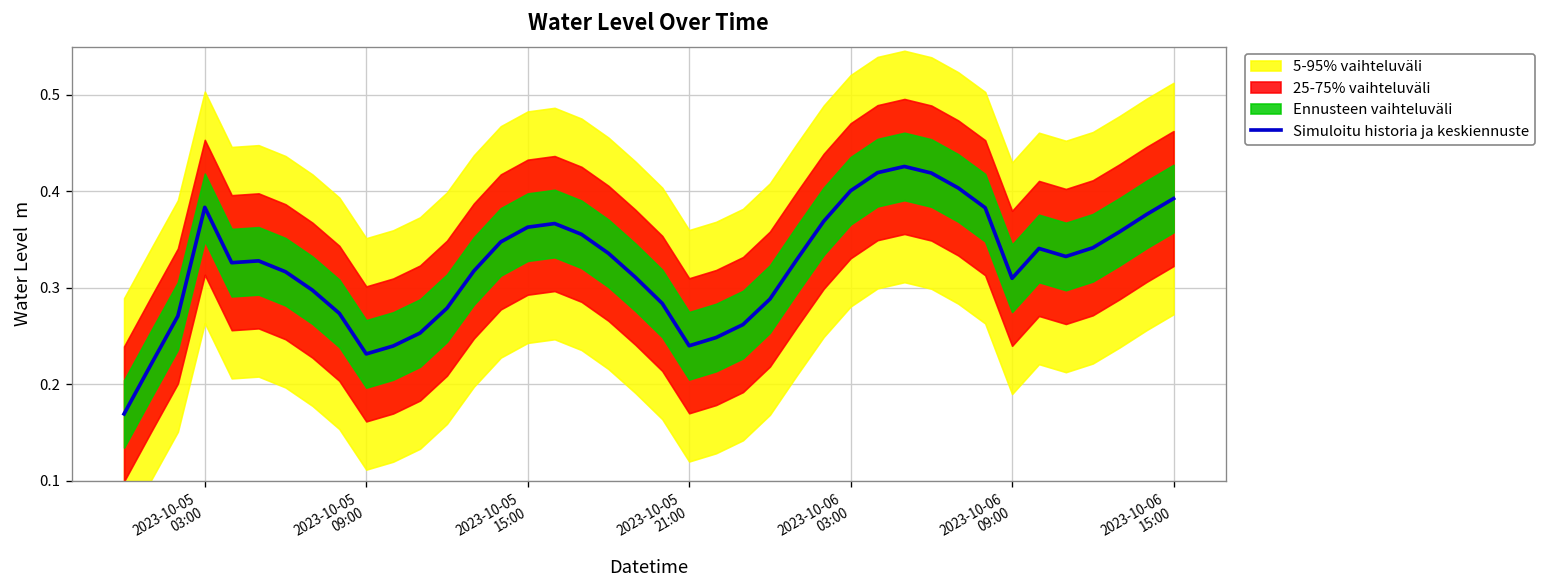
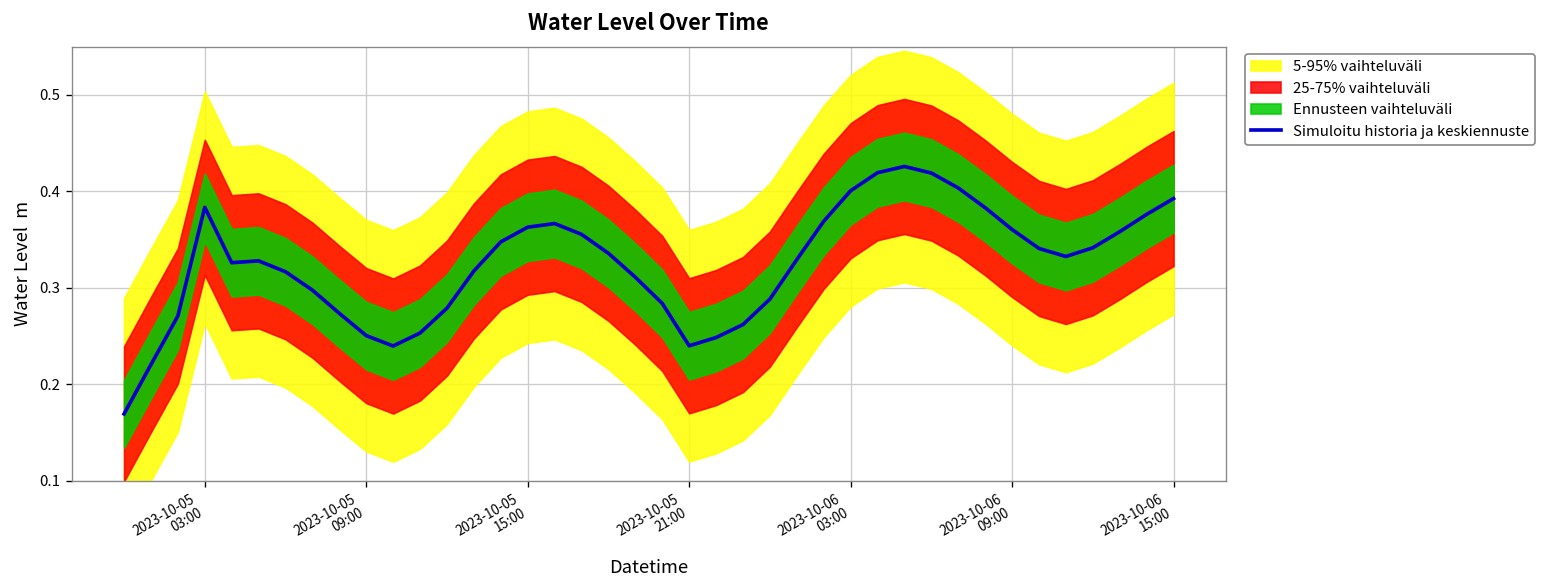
  {
    "Simuloitu historia ja keskiennuste": {
      "2023-10-05 03:00": 0.38,
-     "2023-10-05 09:00": 0.23,
+     "2023-10-05 09:00": 0.25,
      "2023-10-05 15:00": 0.36,
      "2023-10-05 21:00": 0.24,
      "2023-10-06 03:00": 0.40,
-     "2023-10-06 09:00": 0.31,
+     "2023-10-06 09:00": 0.36,
      "2023-10-06 15:00": 0.39
    }
  }
